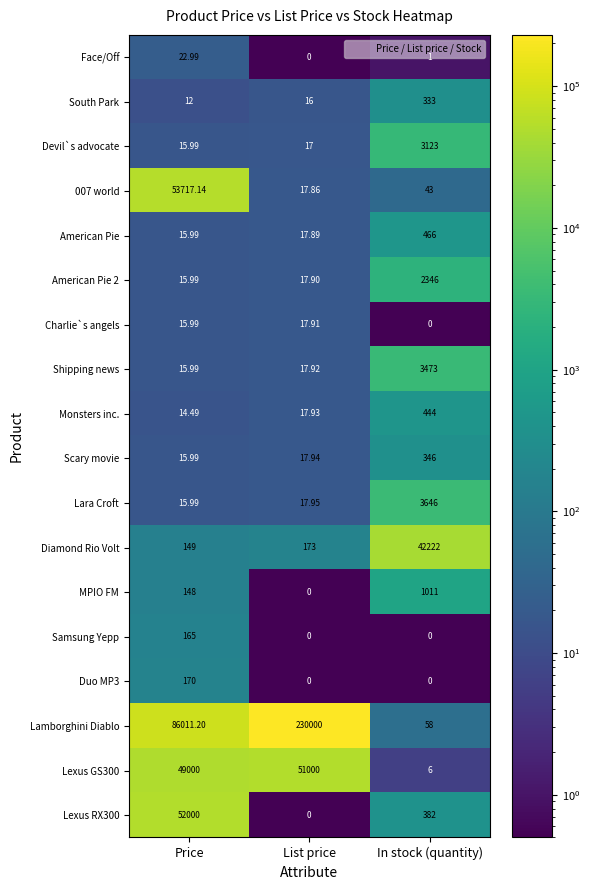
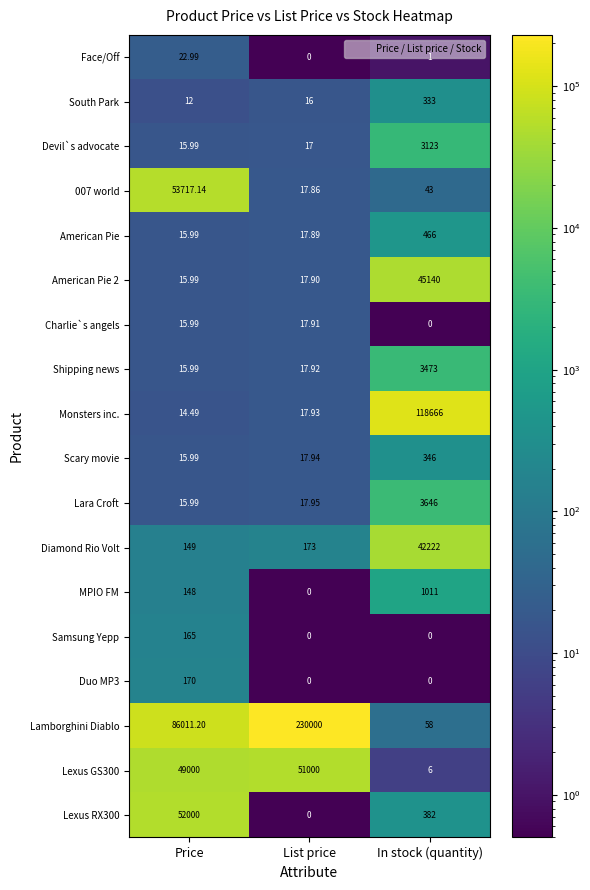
  {
    "Face/Off": {
      "Price": 22.99,
      "List price": 0
    },
    "South Park": {
      "Price": 12,
      "List price": 16,
      "In stock (quantity)": 333
    },
    "Devil`s advocate": {
      "Price": 15.99,
      "List price": 17,
      "In stock (quantity)": 3123
    },
    "007 world": {
      "Price": 53717.14,
      "List price": 17.86,
      "In stock (quantity)": 43
    },
    "American Pie": {
      "Price": 15.99,
      "List price": 17.89,
      "In stock (quantity)": 466
    },
    "American Pie 2": {
      "Price": 15.99,
      "List price": 17.90,
-     "In stock (quantity)": 2346
+     "In stock (quantity)": 45140
    },
    "Charlie`s angels": {
      "Price": 15.99,
      "List price": 17.91,
      "In stock (quantity)": 0
    },
    "Shipping news": {
      "Price": 15.99,
      "List price": 17.92,
      "In stock (quantity)": 3473
    },
    "Monsters inc.": {
      "Price": 14.49,
      "List price": 17.93,
-     "In stock (quantity)": 444
+     "In stock (quantity)": 118666
    },
    "Scary movie": {
      "Price": 15.99,
      "List price": 17.94,
      "In stock (quantity)": 346
    },
    "Lara Croft": {
      "Price": 15.99,
      "List price": 17.95,
      "In stock (quantity)": 3646
    },
    "Diamond Rio Volt": {
      "Price": 149,
      "List price": 173,
      "In stock (quantity)": 42222
    },
    "MPIO FM": {
      "Price": 148,
      "List price": 0,
      "In stock (quantity)": 1011
    },
    "Samsung Yepp": {
      "Price": 165,
      "List price": 0,
      "In stock (quantity)": 0
    },
    "Duo MP3": {
      "Price": 170,
      "List price": 0,
      "In stock (quantity)": 0
    },
    "Lamborghini Diablo": {
      "Price": 86011.20,
      "List price": 230000,
      "In stock (quantity)": 58
    },
    "Lexus GS300": {
      "Price": 49000,
      "List price": 51000,
      "In stock (quantity)": 6
    },
    "Lexus RX300": {
      "Price": 52000,
      "List price": 0,
      "In stock (quantity)": 382
    }
  }
